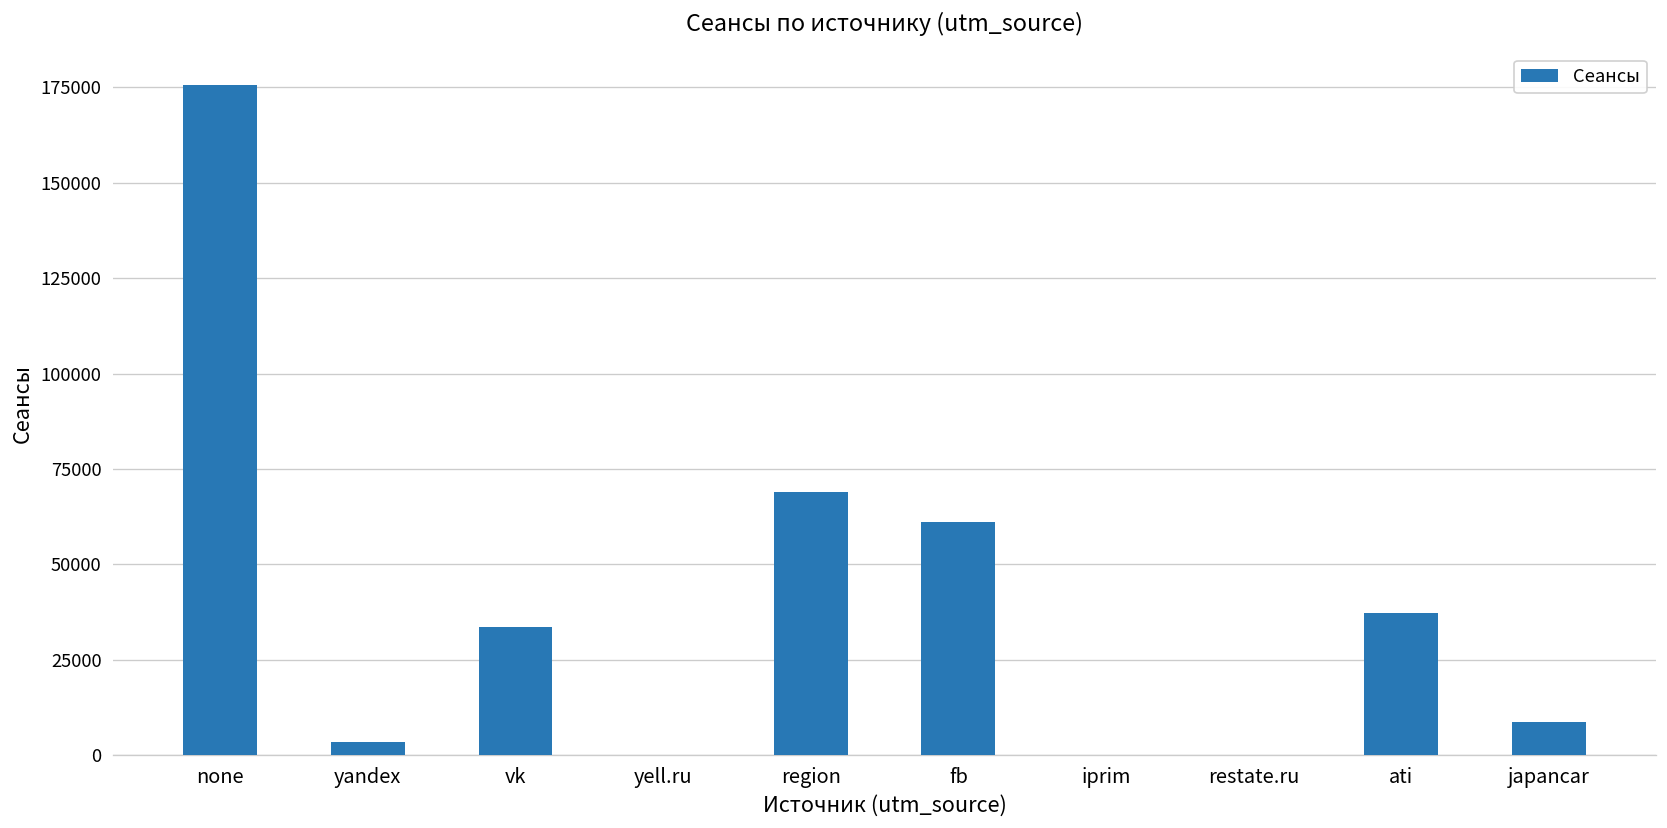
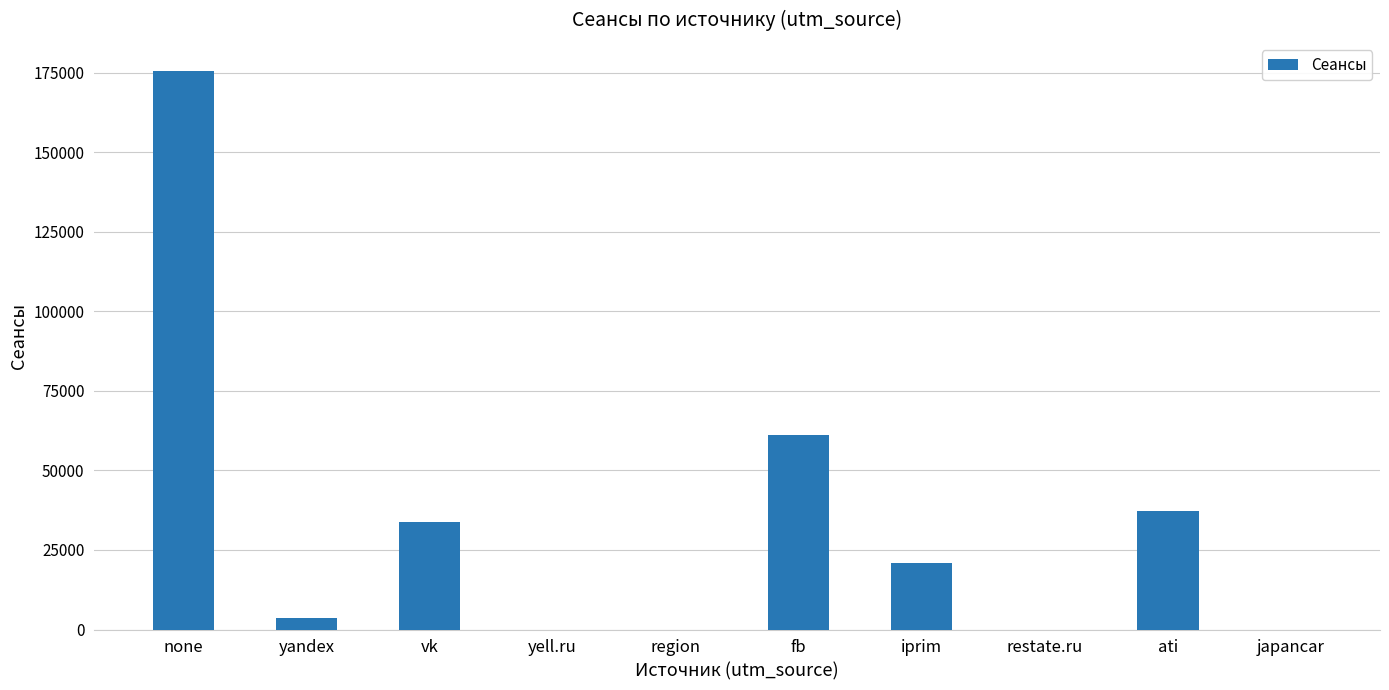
  {
    "none": 176000,
    "yandex": 4000,
    "vk": 34000,
-   "region": 69000,
+   "region": 0,
    "fb": 61000,
-   "iprim": 0,
+   "iprim": 21000,
    "ati": 37000,
-   "japancar": 9000
+   "japancar": 0
  }
